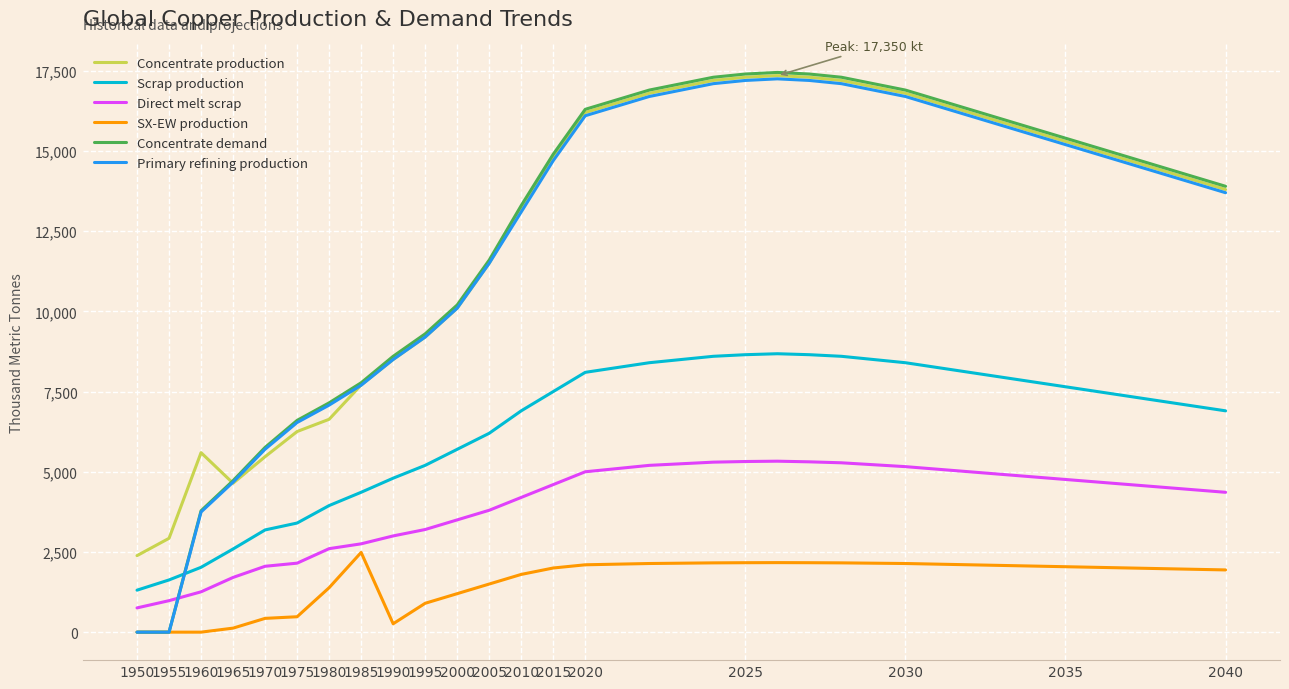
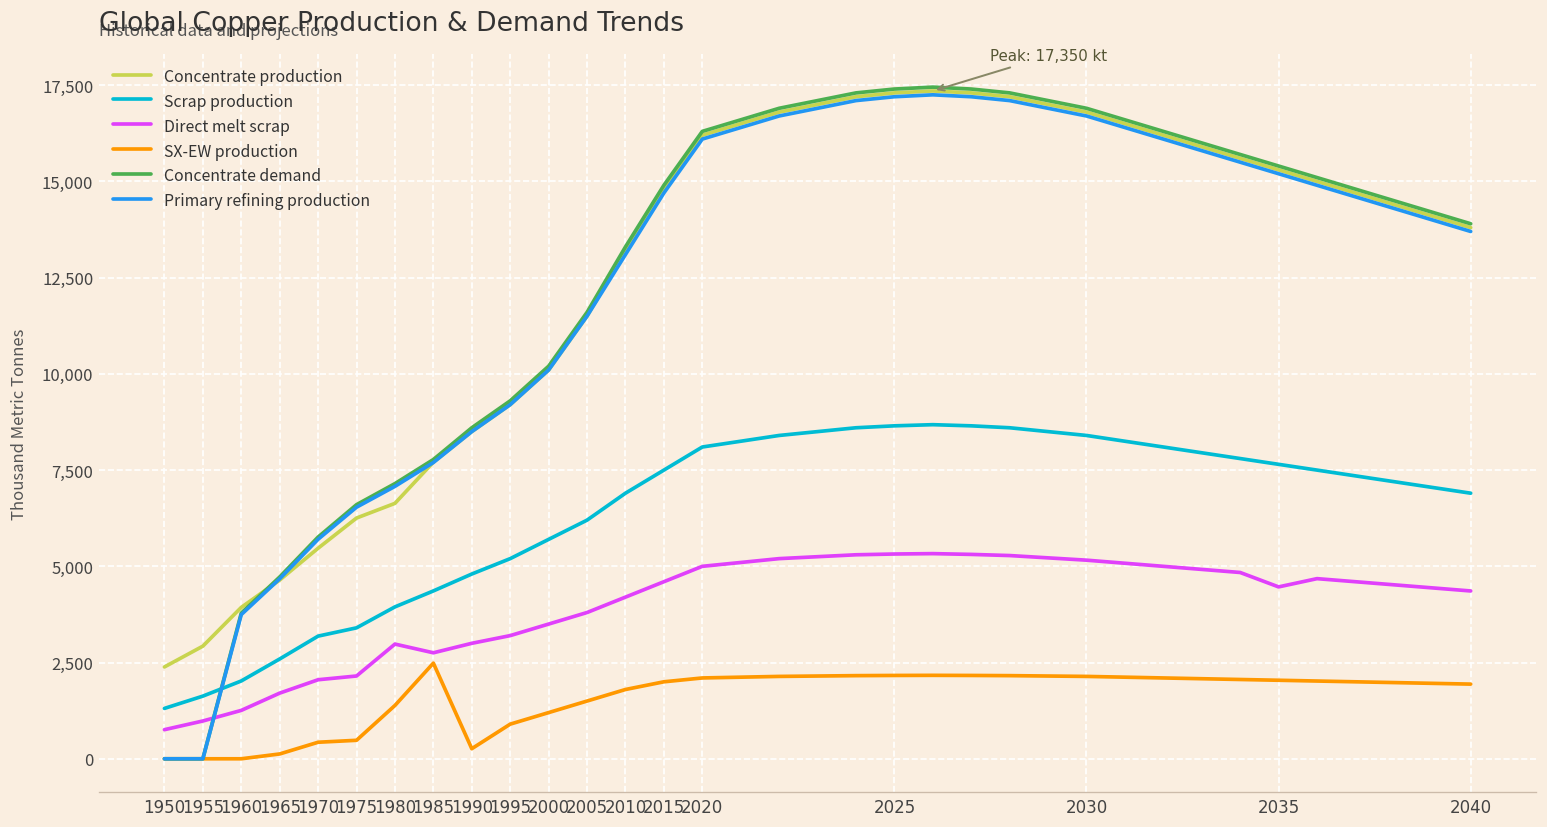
  {
    "Concentrate production": {
      "1950": "2,400",
      "1955": "2,900",
-     "1960": "5,600",
+     "1960": "3,900",
      "1970": "5,500",
      "1975": "6,300",
      "1980": "6,600",
      "2010": "13,200",
      "2015": "14,800",
      "2020": "16,200",
      "2025": "17,300",
      "2030": "16,800",
      "2035": "15,300",
      "2040": "13,800"
    },
    "Direct melt scrap": {
      "1950": "800",
      "1955": "1,000",
      "1960": "1,300",
      "1965": "1,700",
      "1970": "2,100",
      "1975": "2,200",
-     "1980": "2,600",
+     "1980": "3,000",
      "1985": "2,800",
      "1990": "3,000",
      "1995": "3,200",
      "2000": "3,500",
      "2005": "3,800",
      "2010": "4,200",
      "2015": "4,600",
      "2020": "5,000",
      "2025": "5,300",
      "2030": "5,200",
-     "2035": "4,800",
+     "2035": "4,500",
      "2040": "4,400"
    },
    "SX-EW production": {
      "1960": "0",
      "1965": "100",
      "1970": "400",
      "1975": "500",
      "1980": "1,400",
      "1985": "2,500",
      "1990": "300",
      "1995": "900",
      "2000": "1,200",
      "2005": "1,500",
      "2010": "1,800",
      "2015": "2,000",
      "2020": "2,100",
      "2025": "2,200",
      "2030": "2,100",
      "2035": "2,000",
      "2040": "1,900"
    },
    "Concentrate demand": {
      "1990": "8,600",
      "1995": "9,300",
      "2000": "10,200",
      "2005": "11,600",
      "2010": "13,300",
      "2015": "14,900",
      "2020": "16,300",
      "2025": "17,400",
      "2030": "16,900",
      "2035": "15,400",
      "2040": "13,900"
    }
  }
